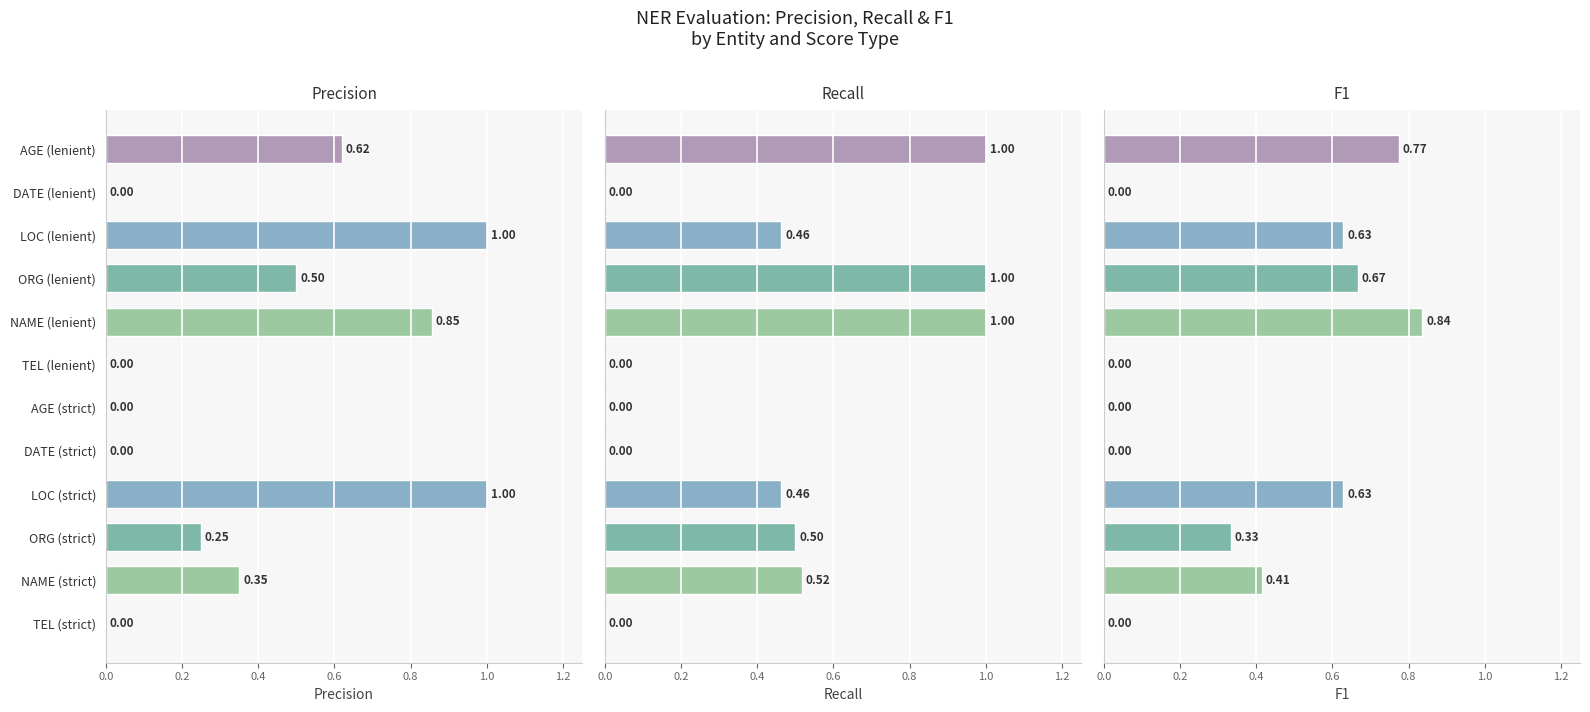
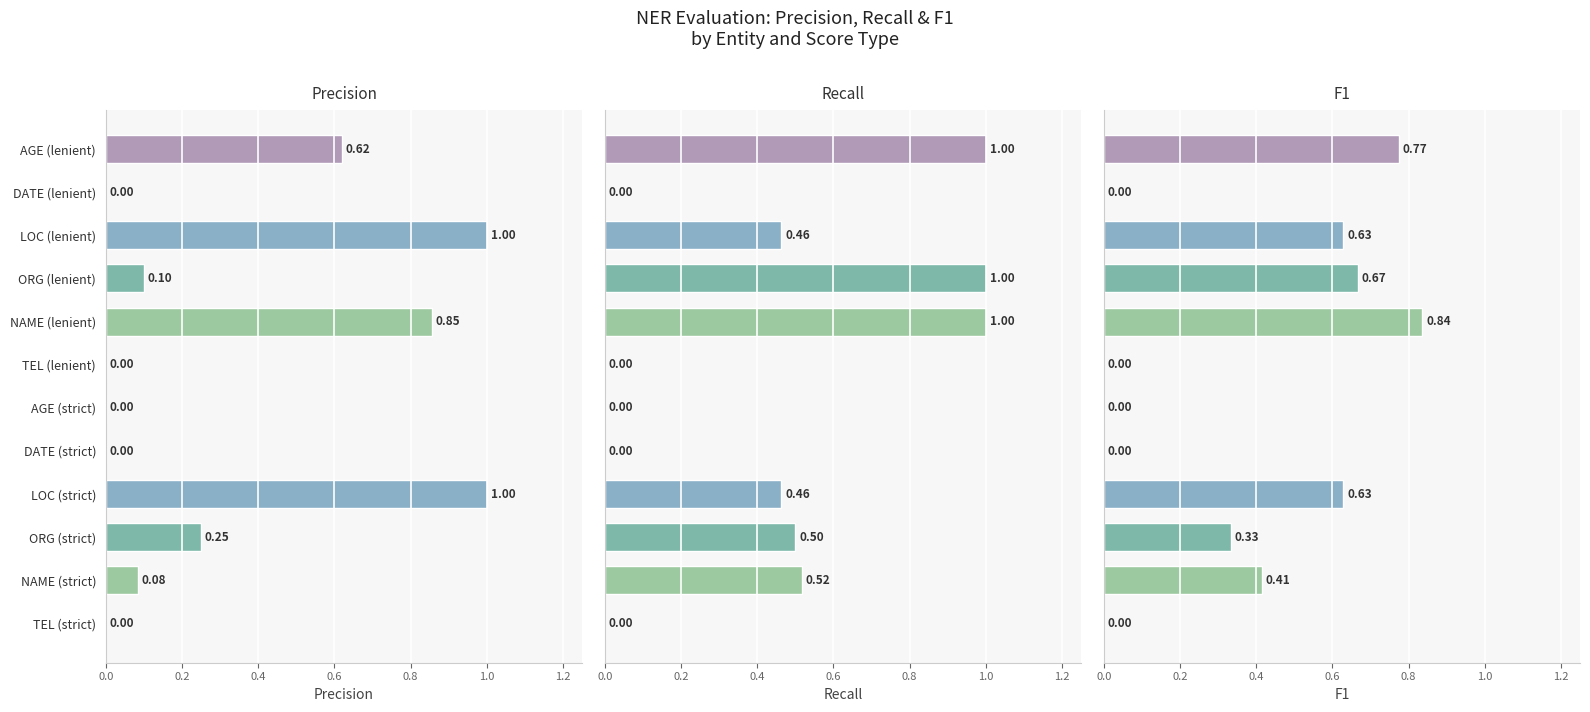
  {
    "Precision": {
      "AGE (lenient)": 0.62,
      "DATE (lenient)": 0.00,
      "LOC (lenient)": 1.00,
-     "ORG (lenient)": 0.50,
+     "ORG (lenient)": 0.10,
      "NAME (lenient)": 0.85,
      "TEL (lenient)": 0.00,
      "AGE (strict)": 0.00,
      "DATE (strict)": 0.00,
      "LOC (strict)": 1.00,
      "ORG (strict)": 0.25,
-     "NAME (strict)": 0.35,
+     "NAME (strict)": 0.08,
      "TEL (strict)": 0.00
    }
  }
